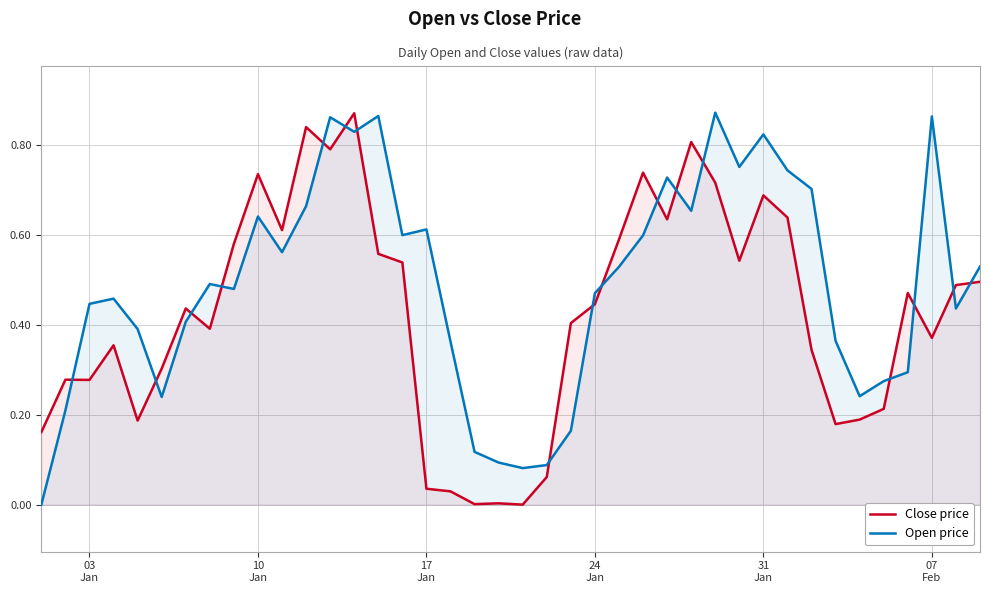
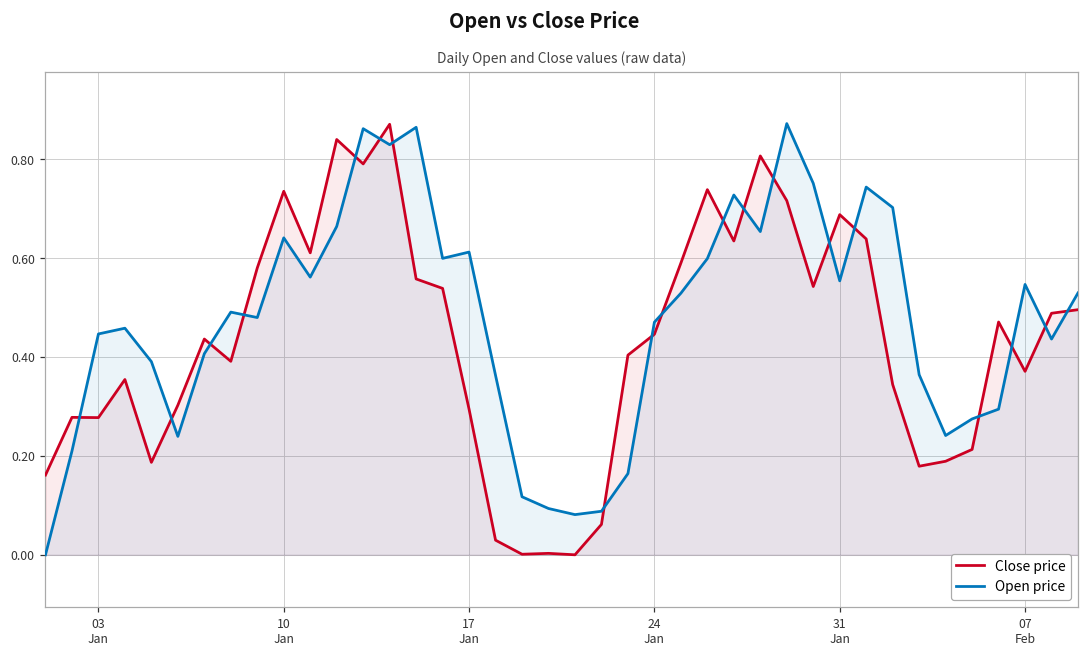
  {
    "Close price": {
      "03 Jan": 0.28,
      "10 Jan": 0.74,
-     "17 Jan": 0.04,
+     "17 Jan": 0.29,
      "24 Jan": 0.45,
      "31 Jan": 0.69,
      "07 Feb": 0.37
    },
    "Open price": {
      "03 Jan": 0.45,
      "10 Jan": 0.64,
      "17 Jan": 0.61,
      "24 Jan": 0.47,
-     "31 Jan": 0.82,
-     "07 Feb": 0.86
+     "31 Jan": 0.55,
+     "07 Feb": 0.55
    }
  }
